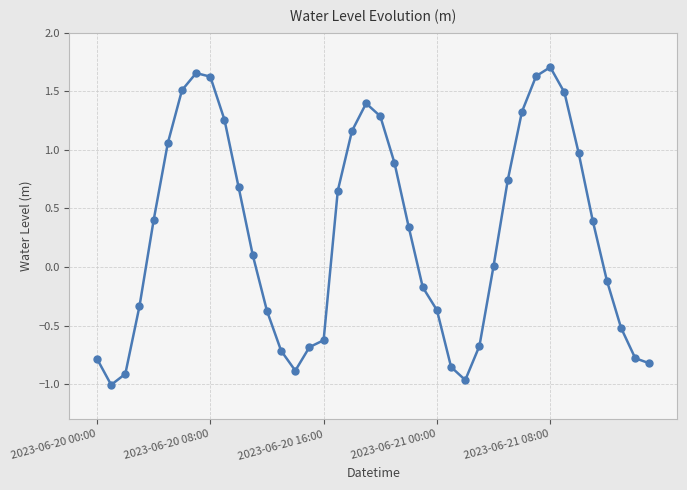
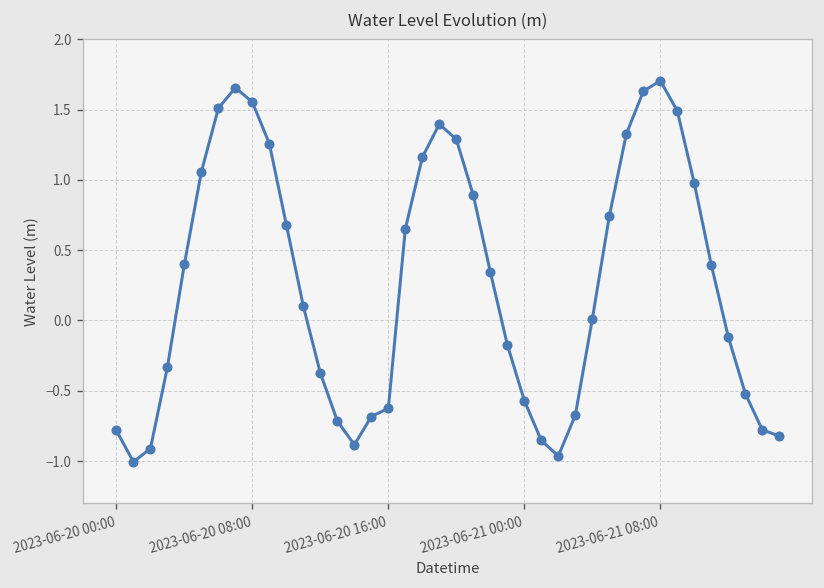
  {
    "2023-06-20 00:00": -0.78,
-   "2023-06-20 08:00": 1.62,
+   "2023-06-20 08:00": 1.55,
    "2023-06-20 16:00": -0.62,
-   "2023-06-21 00:00": -0.37,
+   "2023-06-21 00:00": -0.57,
    "2023-06-21 08:00": 1.71
  }
